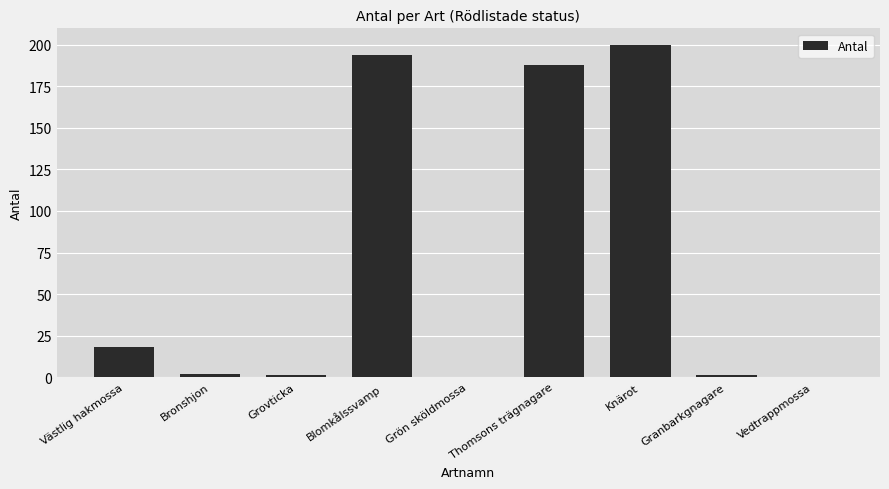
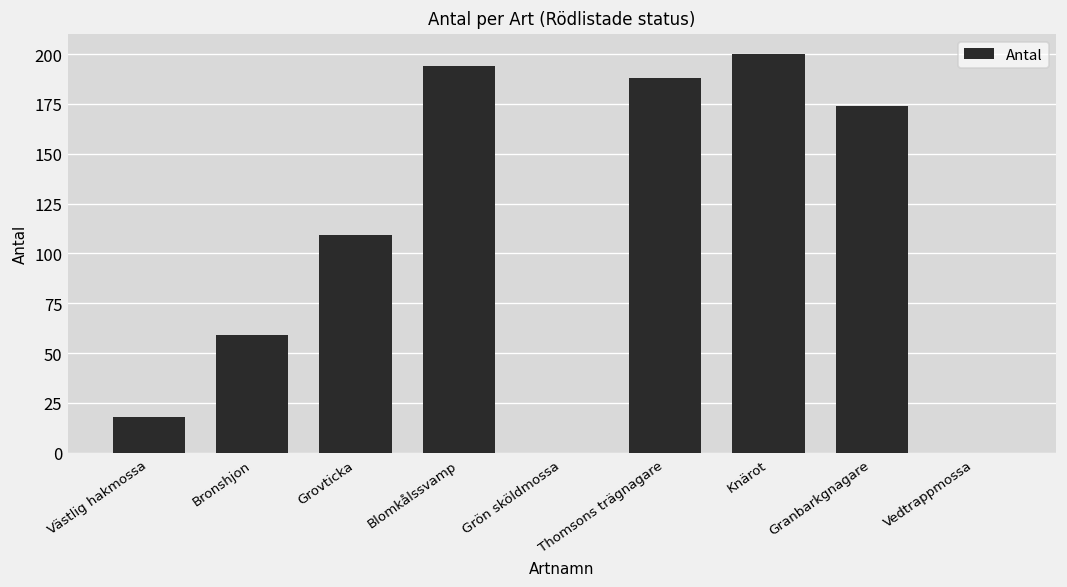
  {
    "Västlig hakmossa": 18,
-   "Bronshjon": 2,
-   "Grovticka": 1,
+   "Bronshjon": 59,
+   "Grovticka": 109,
    "Blomkålssvamp": 194,
    "Grön sköldmossa": 0,
    "Thomsons trägnagare": 188,
    "Knärot": 200,
-   "Granbarkgnagare": 1,
+   "Granbarkgnagare": 174,
    "Vedtrappmossa": 0
  }
